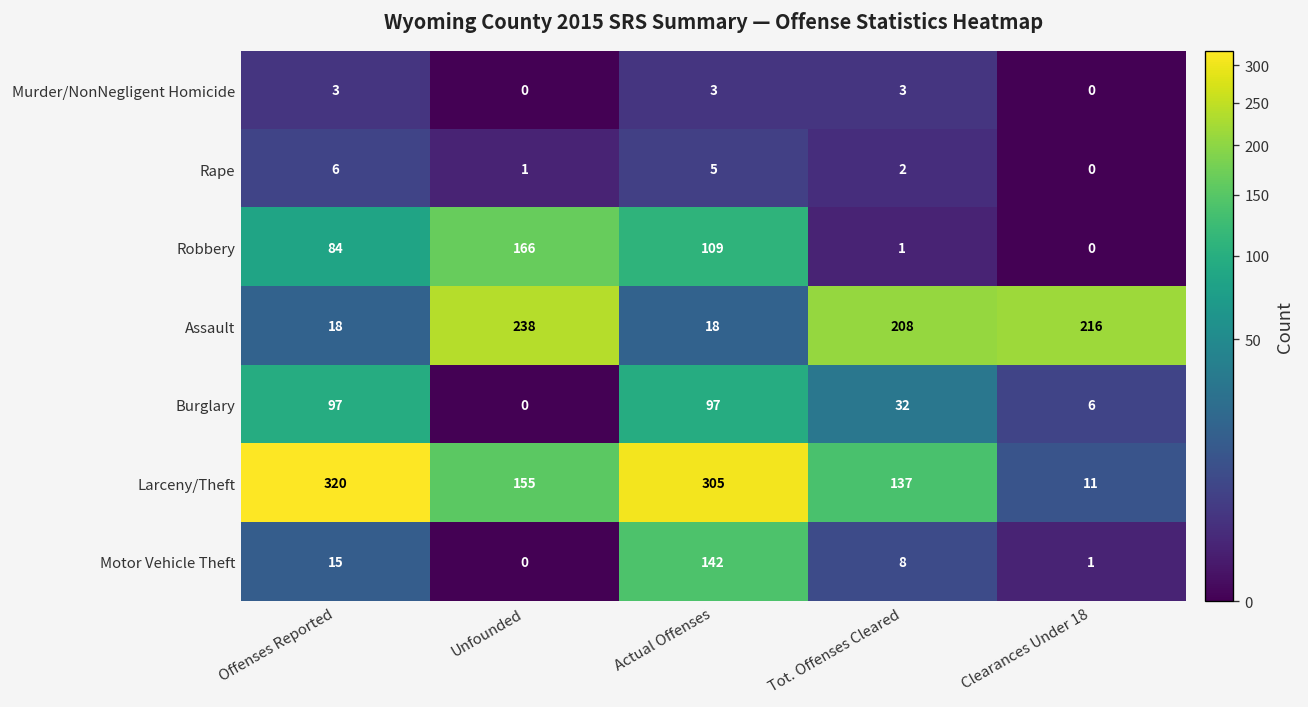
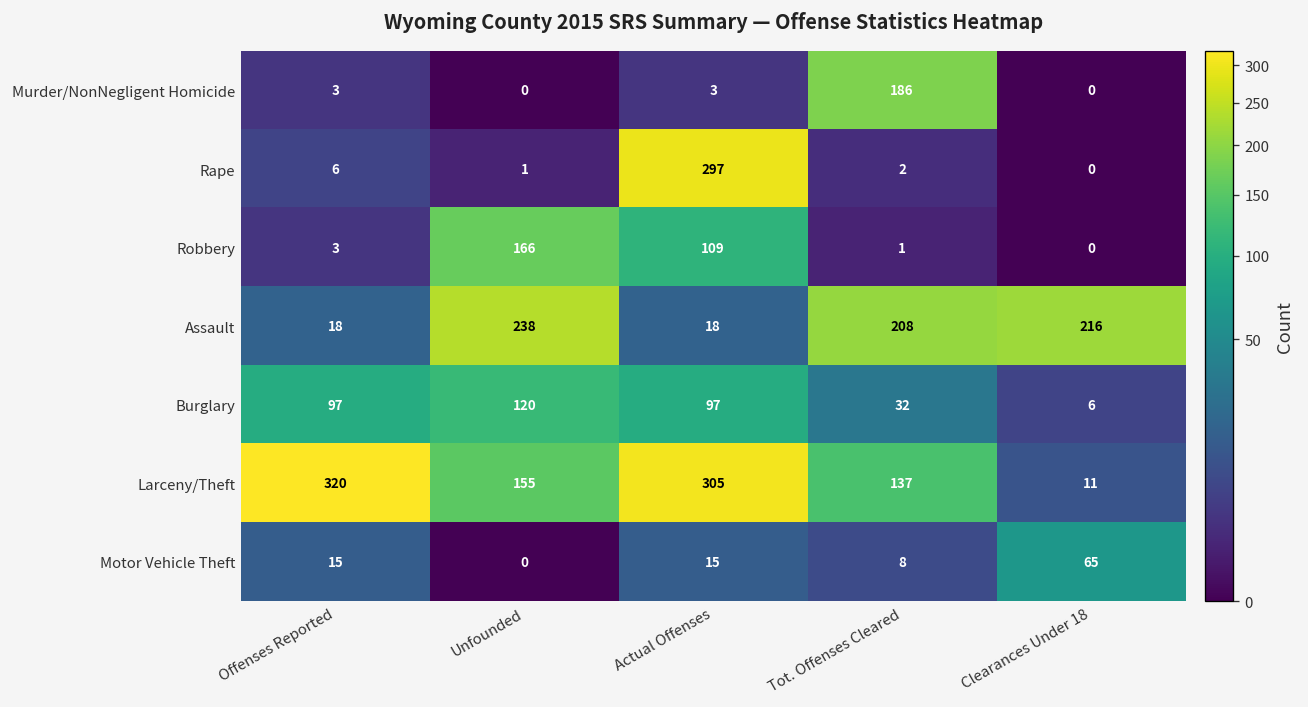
  {
    "Murder/NonNegligent Homicide": {
      "Offenses Reported": 3,
      "Unfounded": 0,
      "Actual Offenses": 3,
-     "Tot. Offenses Cleared": 3,
+     "Tot. Offenses Cleared": 186,
      "Clearances Under 18": 0
    },
    "Rape": {
      "Offenses Reported": 6,
      "Unfounded": 1,
-     "Actual Offenses": 5,
+     "Actual Offenses": 297,
      "Tot. Offenses Cleared": 2,
      "Clearances Under 18": 0
    },
    "Robbery": {
-     "Offenses Reported": 84,
+     "Offenses Reported": 3,
      "Unfounded": 166,
      "Actual Offenses": 109,
      "Tot. Offenses Cleared": 1,
      "Clearances Under 18": 0
    },
    "Assault": {
      "Offenses Reported": 18,
      "Unfounded": 238,
      "Actual Offenses": 18,
      "Tot. Offenses Cleared": 208,
      "Clearances Under 18": 216
    },
    "Burglary": {
      "Offenses Reported": 97,
-     "Unfounded": 0,
+     "Unfounded": 120,
      "Actual Offenses": 97,
      "Tot. Offenses Cleared": 32,
      "Clearances Under 18": 6
    },
    "Larceny/Theft": {
      "Offenses Reported": 320,
      "Unfounded": 155,
      "Actual Offenses": 305,
      "Tot. Offenses Cleared": 137,
      "Clearances Under 18": 11
    },
    "Motor Vehicle Theft": {
      "Offenses Reported": 15,
      "Unfounded": 0,
-     "Actual Offenses": 142,
+     "Actual Offenses": 15,
      "Tot. Offenses Cleared": 8,
-     "Clearances Under 18": 1
+     "Clearances Under 18": 65
    }
  }
